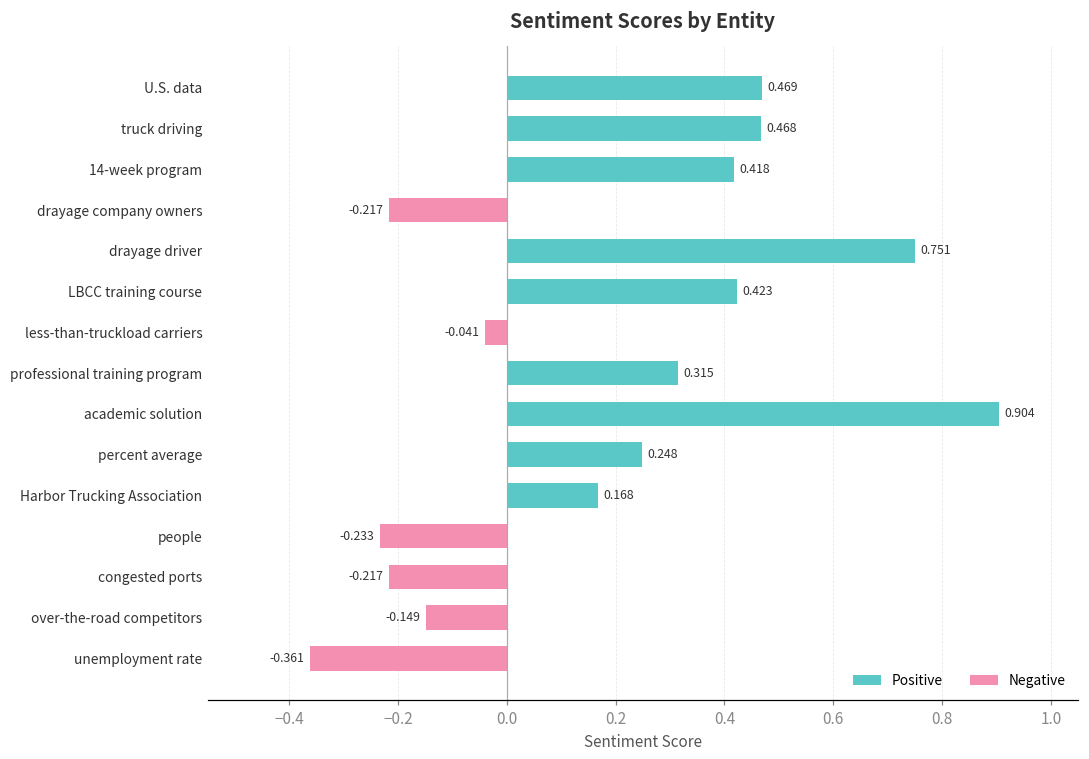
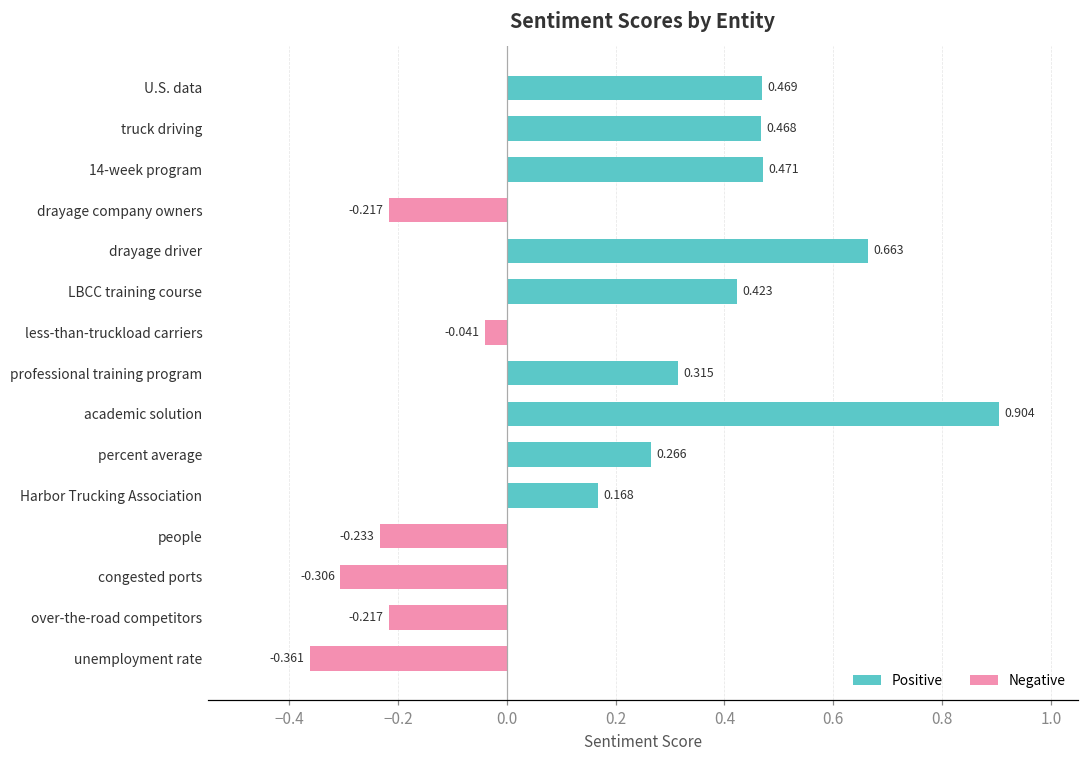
  {
    "U.S. data": 0.469,
    "truck driving": 0.468,
-   "14-week program": 0.418,
+   "14-week program": 0.471,
    "drayage company owners": -0.217,
-   "drayage driver": 0.751,
+   "drayage driver": 0.663,
    "LBCC training course": 0.423,
    "less-than-truckload carriers": -0.041,
    "professional training program": 0.315,
    "academic solution": 0.904,
-   "percent average": 0.248,
+   "percent average": 0.266,
    "Harbor Trucking Association": 0.168,
    "people": -0.233,
-   "congested ports": -0.217,
-   "over-the-road competitors": -0.149,
+   "congested ports": -0.306,
+   "over-the-road competitors": -0.217,
    "unemployment rate": -0.361
  }
